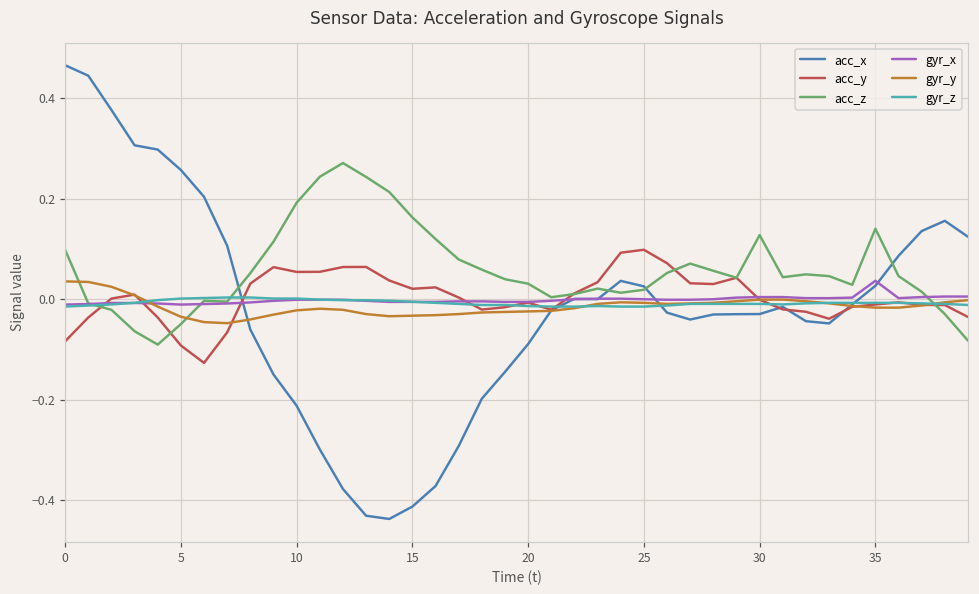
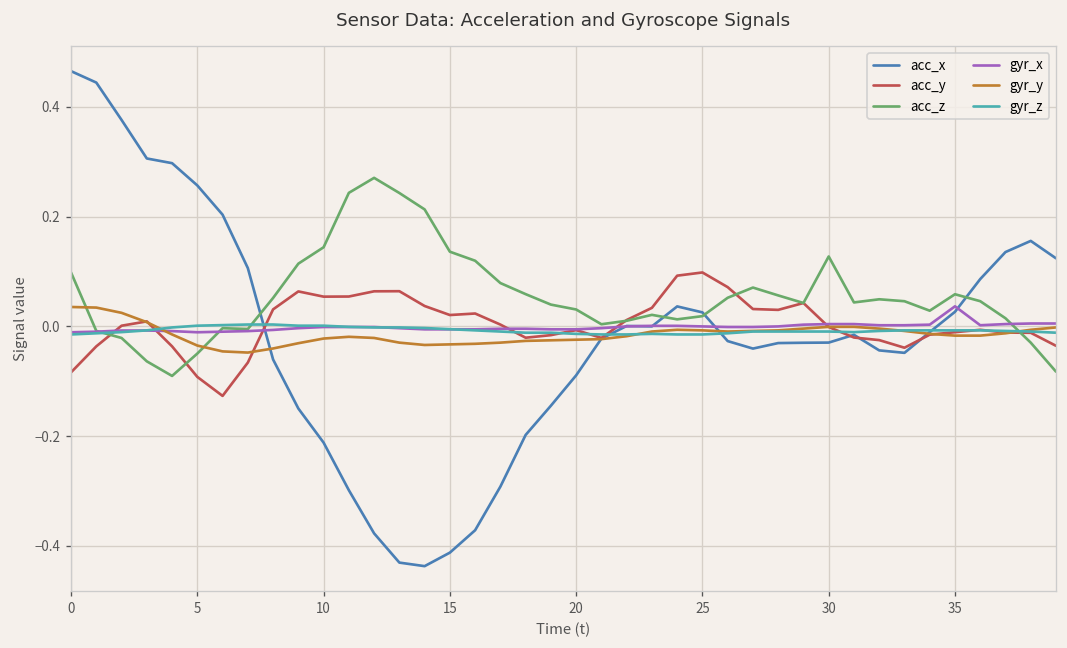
  {
    "acc_z": {
      "0": 0.10,
      "5": -0.05,
-     "10": 0.19,
-     "15": 0.16,
+     "10": 0.14,
+     "15": 0.14,
      "20": 0.03,
      "25": 0.02,
      "30": 0.13,
-     "35": 0.14
+     "35": 0.06
    },
    "gyr_x": {
      "5": -0.01,
      "25": 0.00,
      "35": 0.04
    }
  }
